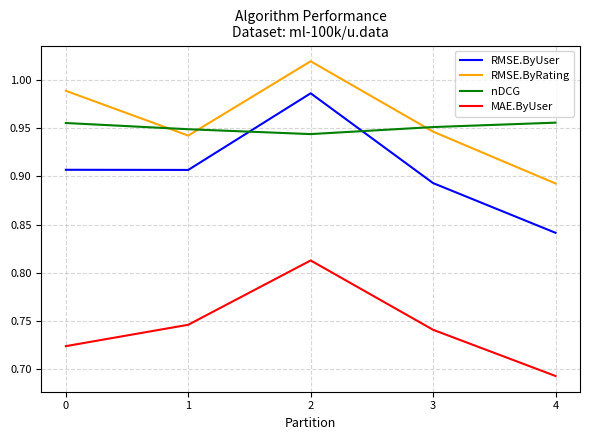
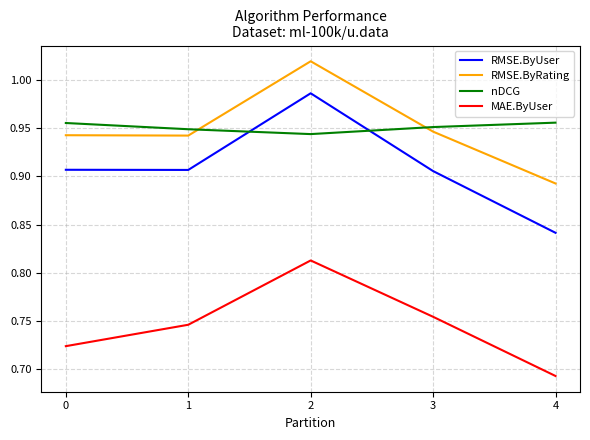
  {
    "RMSE.ByUser": {
      "0": 0.91,
      "1": 0.91,
      "2": 0.99,
-     "3": 0.89,
+     "3": 0.91,
      "4": 0.84
    },
    "RMSE.ByRating": {
-     "0": 0.99,
+     "0": 0.94,
      "1": 0.94,
      "2": 1.02,
      "3": 0.95,
      "4": 0.89
    },
    "nDCG": {
      "0": 0.96,
      "1": 0.95,
      "2": 0.94,
      "3": 0.95,
      "4": 0.96
    },
    "MAE.ByUser": {
      "0": 0.72,
      "1": 0.75,
      "2": 0.81,
-     "3": 0.74,
+     "3": 0.75,
      "4": 0.69
    }
  }
